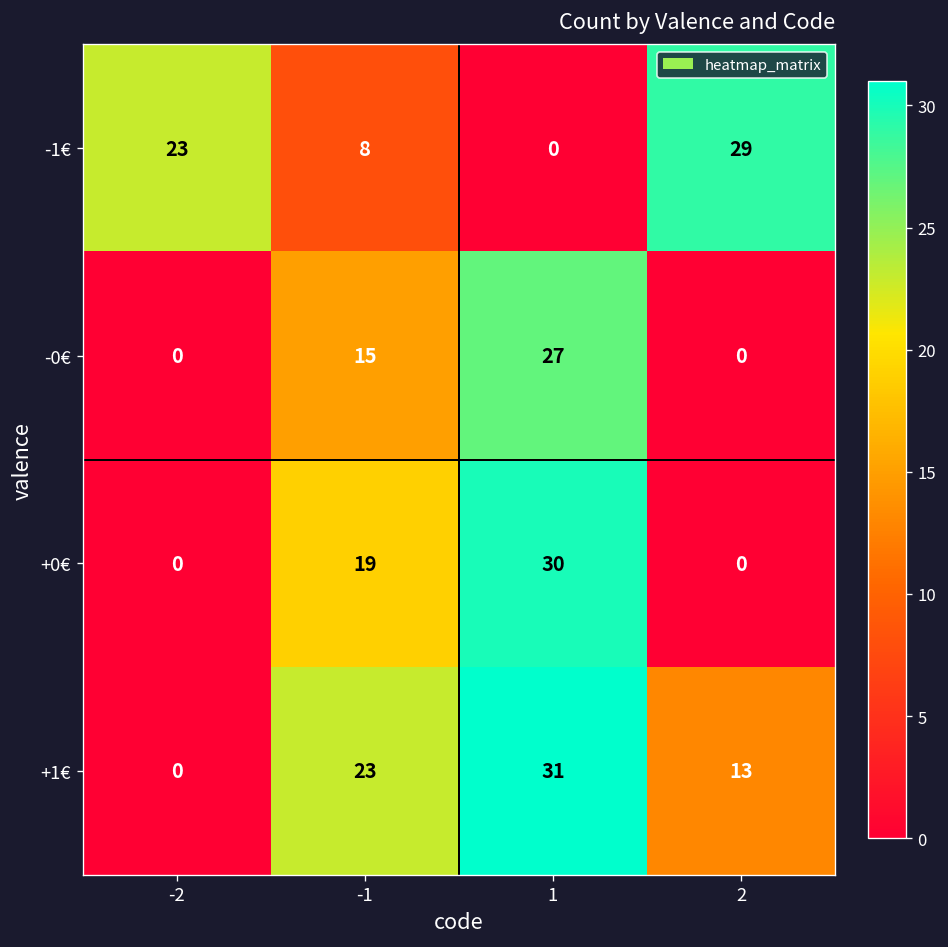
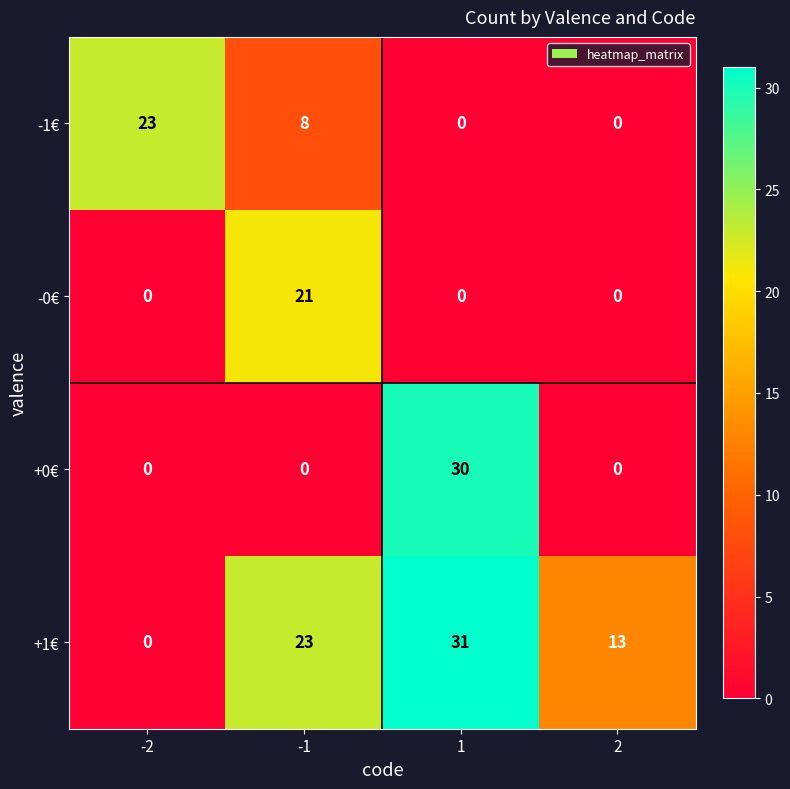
  {
    "-1€": {
      "-2": 23,
      "-1": 8,
      "1": 0,
-     "2": 29
+     "2": 0
    },
    "-0€": {
      "-2": 0,
-     "-1": 15,
-     "1": 27,
+     "-1": 21,
+     "1": 0,
      "2": 0
    },
    "+0€": {
      "-2": 0,
-     "-1": 19,
+     "-1": 0,
      "1": 30,
      "2": 0
    },
    "+1€": {
      "-2": 0,
      "-1": 23,
      "1": 31,
      "2": 13
    }
  }
